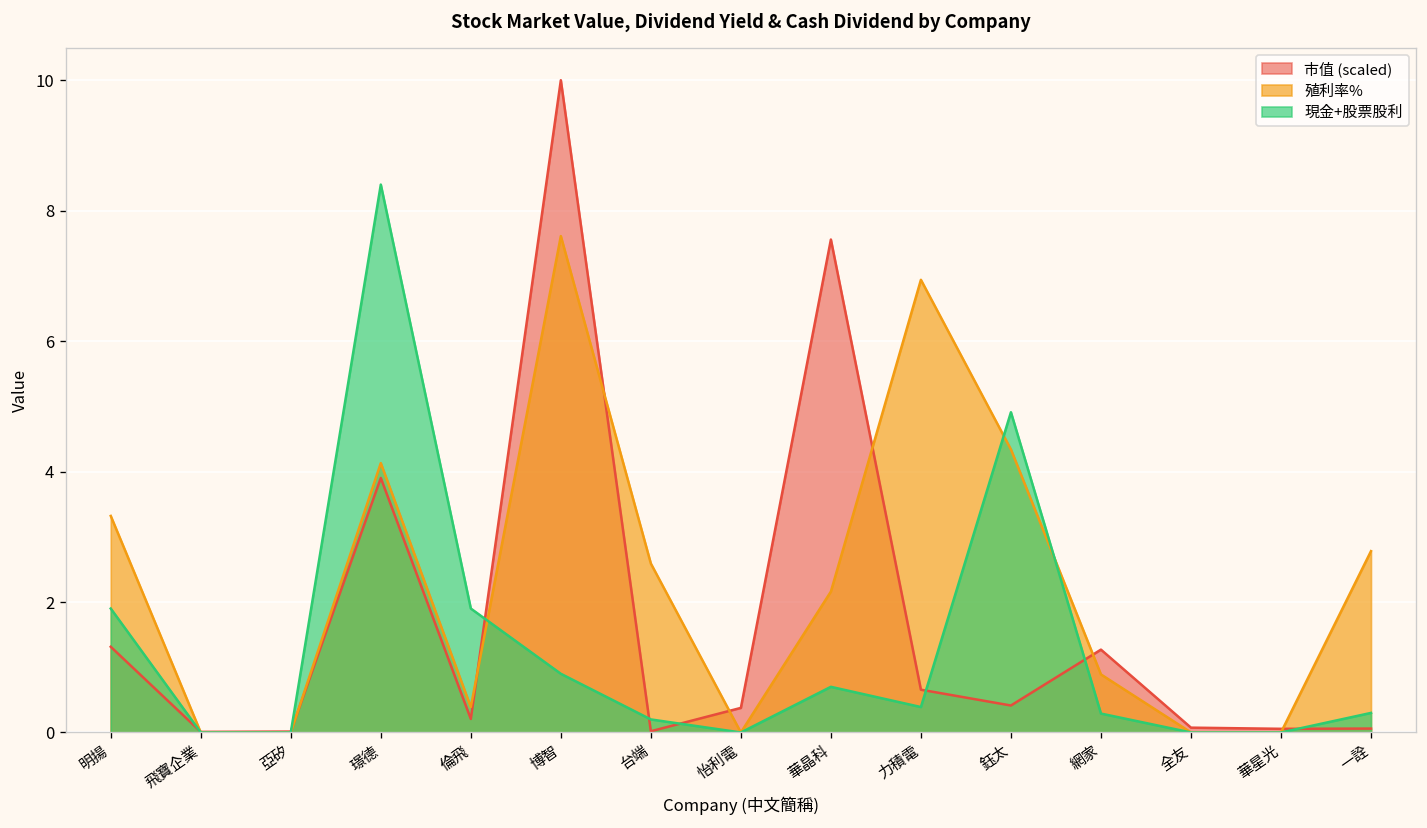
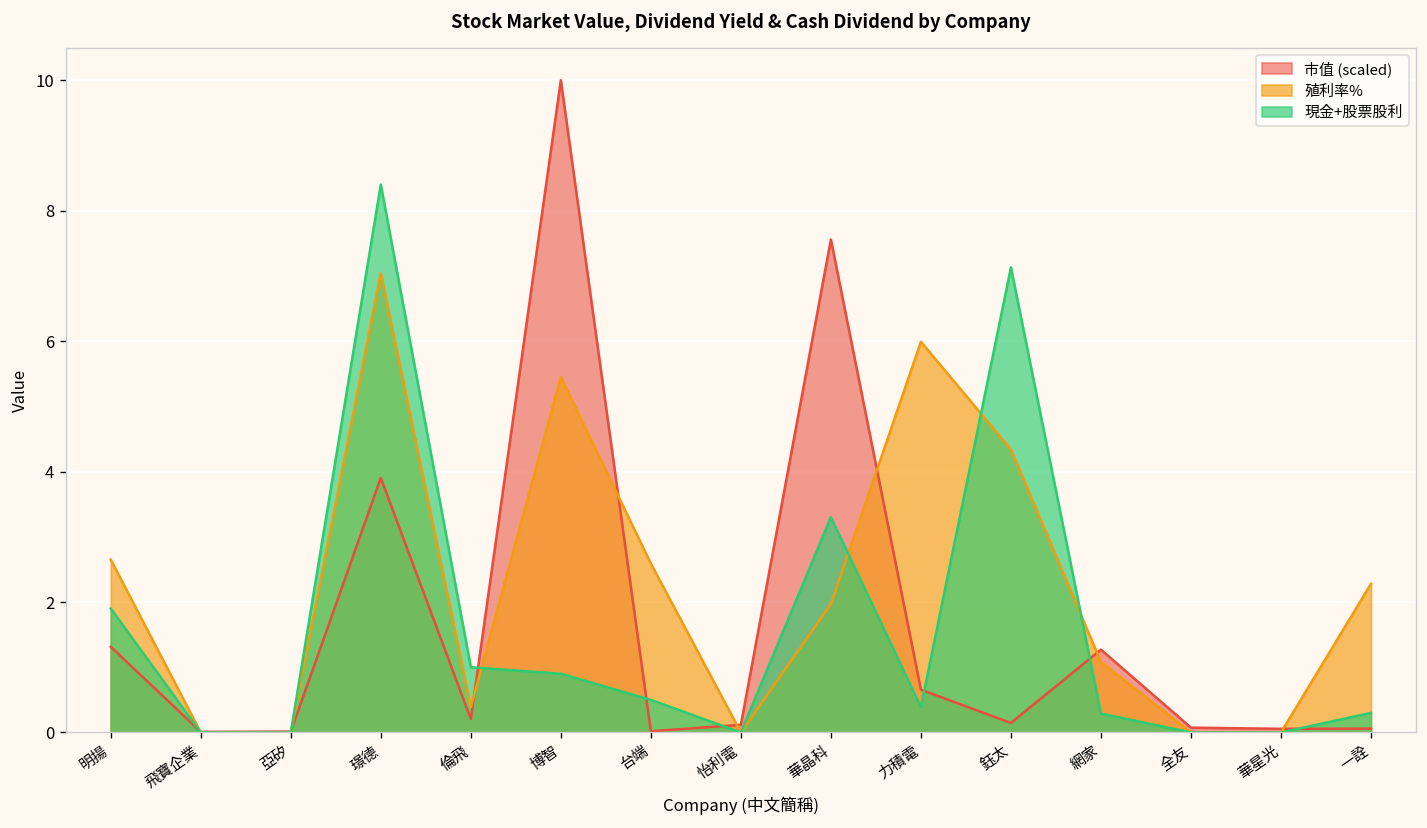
  {
    "市值 (scaled)": {
      "明揚": 1.3,
      "璟德": 3.9,
      "倫飛": 0.2,
      "博智": 10.0,
      "台端": 0.0,
-     "怡利電": 0.4,
+     "怡利電": 0.1,
      "華晶科": 7.6,
      "力積電": 0.7,
-     "鈺太": 0.4,
+     "鈺太": 0.1,
      "網家": 1.3,
      "全友": 0.1,
      "華星光": 0.1,
      "一詮": 0.1
    },
    "殖利率%": {
-     "明揚": 3.3,
-     "璟德": 4.1,
+     "明揚": 2.7,
+     "璟德": 7.0,
      "倫飛": 0.4,
-     "博智": 7.6,
+     "博智": 5.5,
      "台端": 2.6,
-     "華晶科": 2.2,
-     "力積電": 6.9,
+     "華晶科": 2.0,
+     "力積電": 6.0,
      "鈺太": 4.3,
-     "網家": 0.9,
-     "一詮": 2.8
+     "網家": 1.1,
+     "一詮": 2.3
    },
    "現金+股票股利": {
      "明揚": 1.9,
      "璟德": 8.4,
-     "倫飛": 1.9,
+     "倫飛": 1.0,
      "博智": 0.9,
-     "台端": 0.2,
-     "華晶科": 0.7,
+     "台端": 0.5,
+     "華晶科": 3.3,
      "力積電": 0.4,
-     "鈺太": 4.9,
+     "鈺太": 7.1,
      "網家": 0.3,
      "一詮": 0.3
    }
  }
